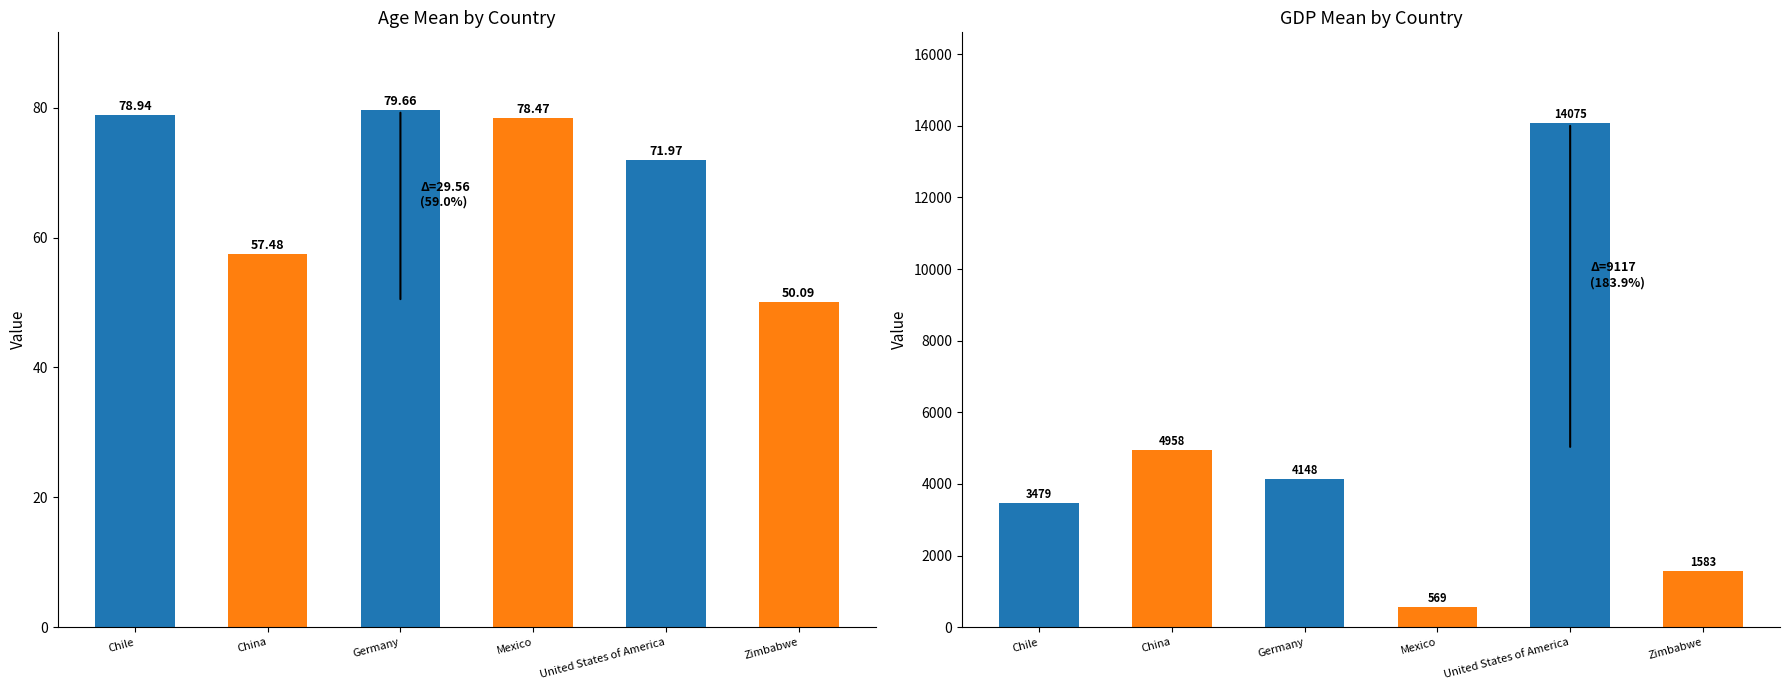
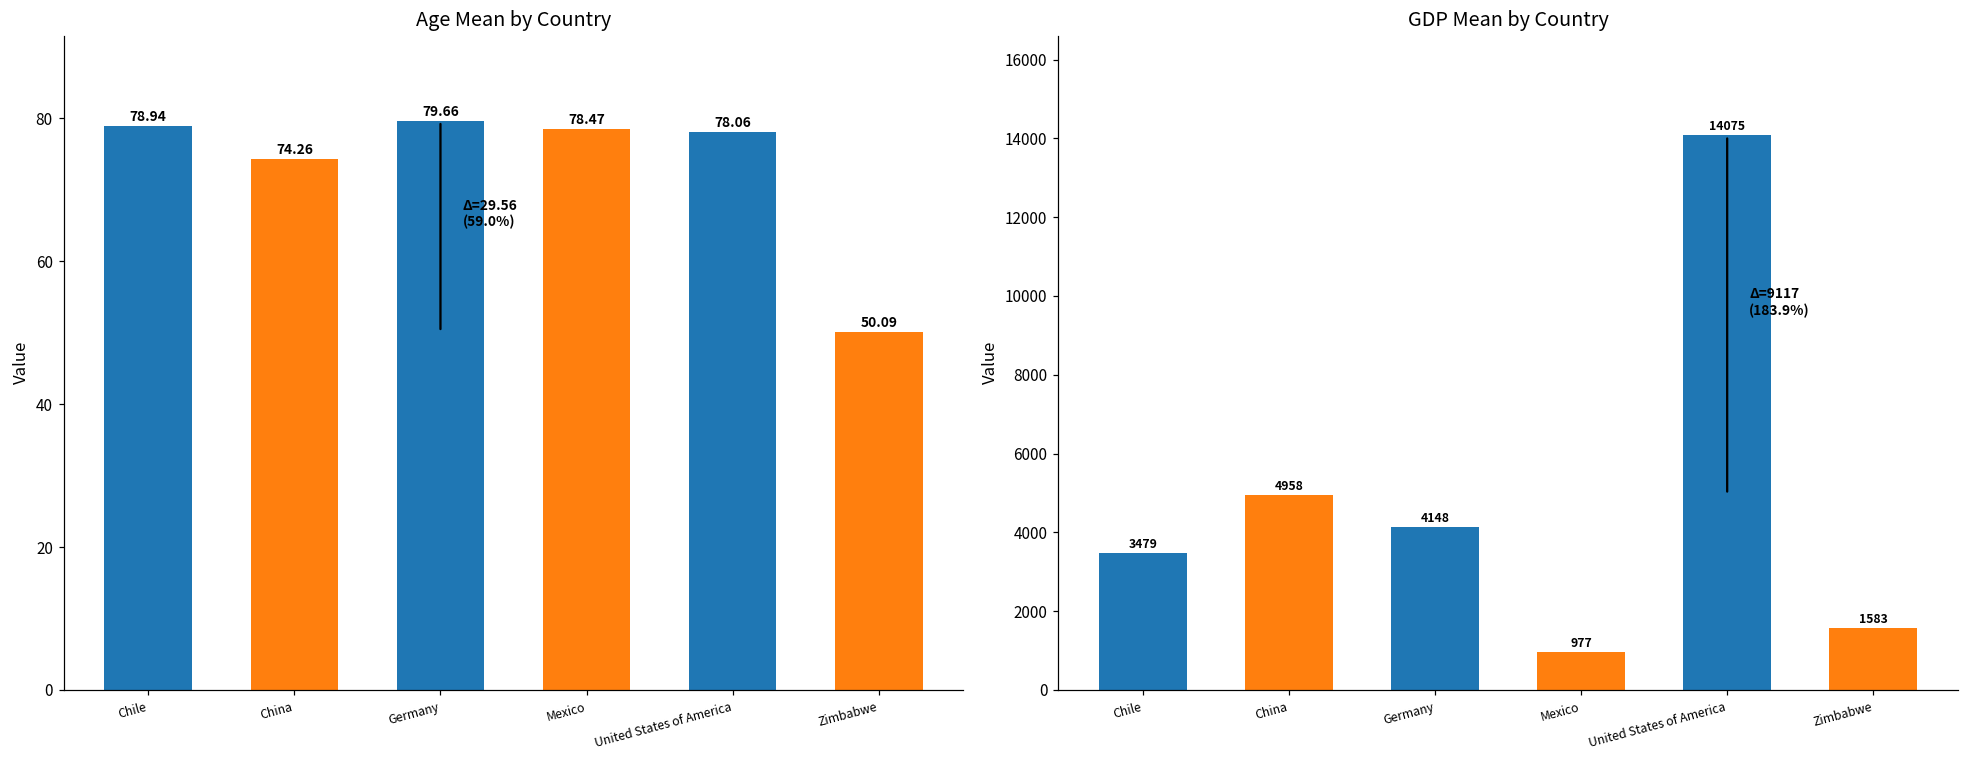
  {
    "Age Mean by Country": {
      "Chile": 78.94,
-     "China": 57.48,
+     "China": 74.26,
      "Germany": 79.66,
      "Mexico": 78.47,
-     "United States of America": 71.97,
+     "United States of America": 78.06,
      "Zimbabwe": 50.09
    },
    "GDP Mean by Country": {
      "Chile": 3479,
      "China": 4958,
      "Germany": 4148,
-     "Mexico": 569,
+     "Mexico": 977,
      "United States of America": 14075,
      "Zimbabwe": 1583
    }
  }
